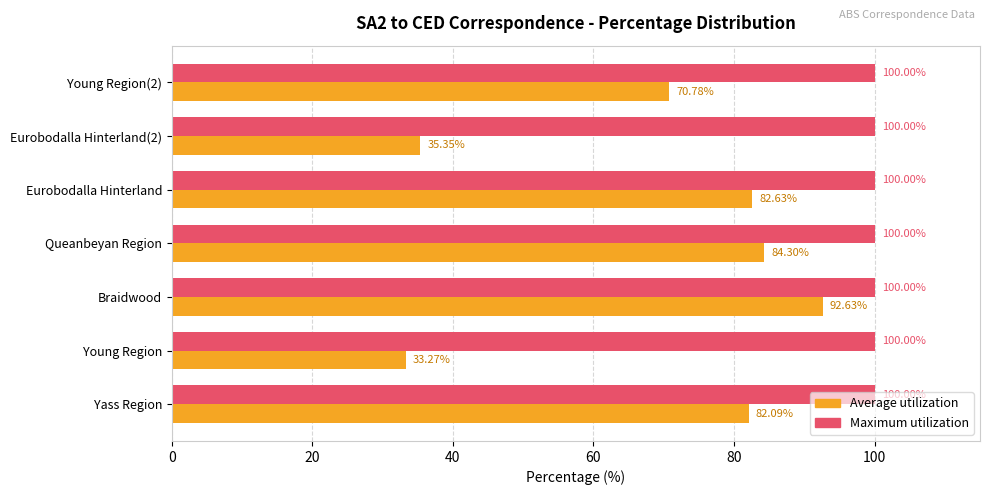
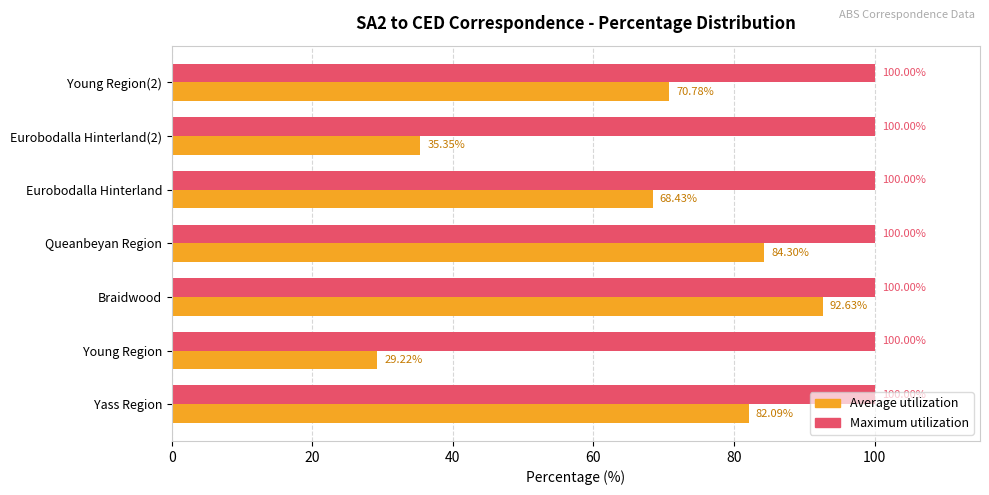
  {
    "Maximum utilization": {
      "Young Region(2)": "100.00%",
      "Eurobodalla Hinterland(2)": "100.00%",
      "Eurobodalla Hinterland": "100.00%",
      "Queanbeyan Region": "100.00%",
      "Braidwood": "100.00%",
      "Young Region": "100.00%"
    },
    "Average utilization": {
      "Young Region(2)": "70.78%",
      "Eurobodalla Hinterland(2)": "35.35%",
-     "Eurobodalla Hinterland": "82.63%",
+     "Eurobodalla Hinterland": "68.43%",
      "Queanbeyan Region": "84.30%",
      "Braidwood": "92.63%",
-     "Young Region": "33.27%",
+     "Young Region": "29.22%",
      "Yass Region": "82.09%"
    }
  }
